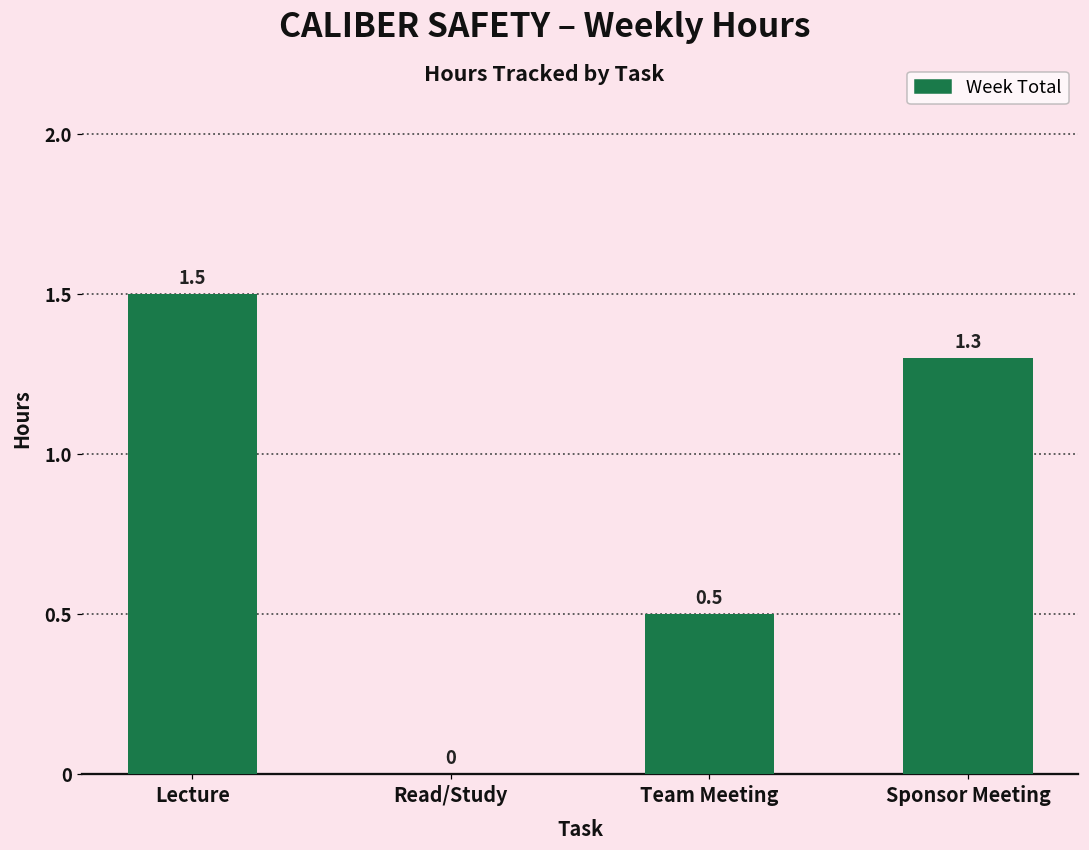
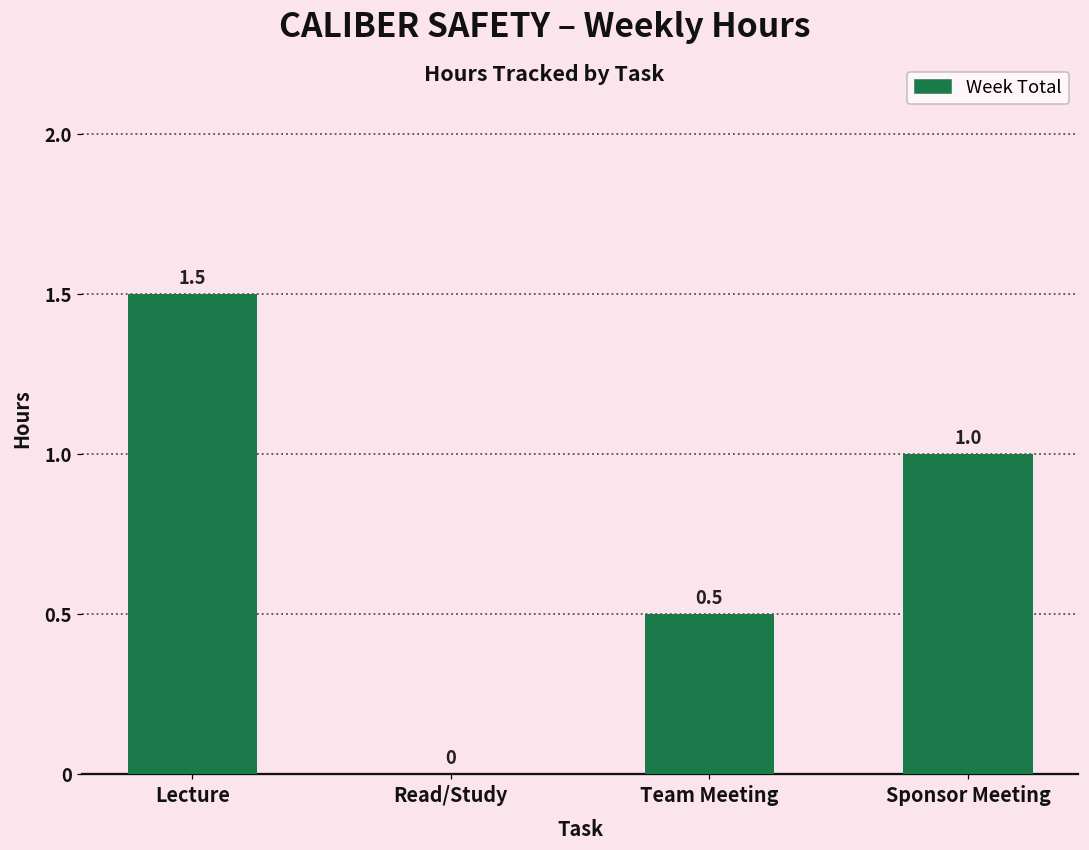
  {
    "Lecture": 1.5,
    "Read/Study": 0,
    "Team Meeting": 0.5,
-   "Sponsor Meeting": 1.3
+   "Sponsor Meeting": 1.0
  }
